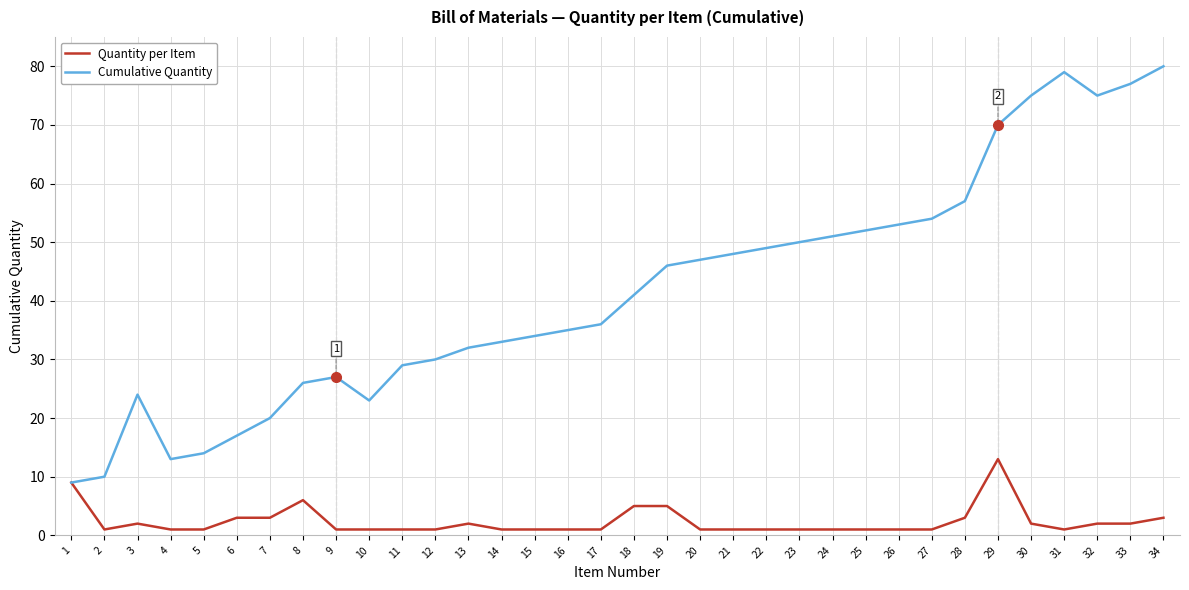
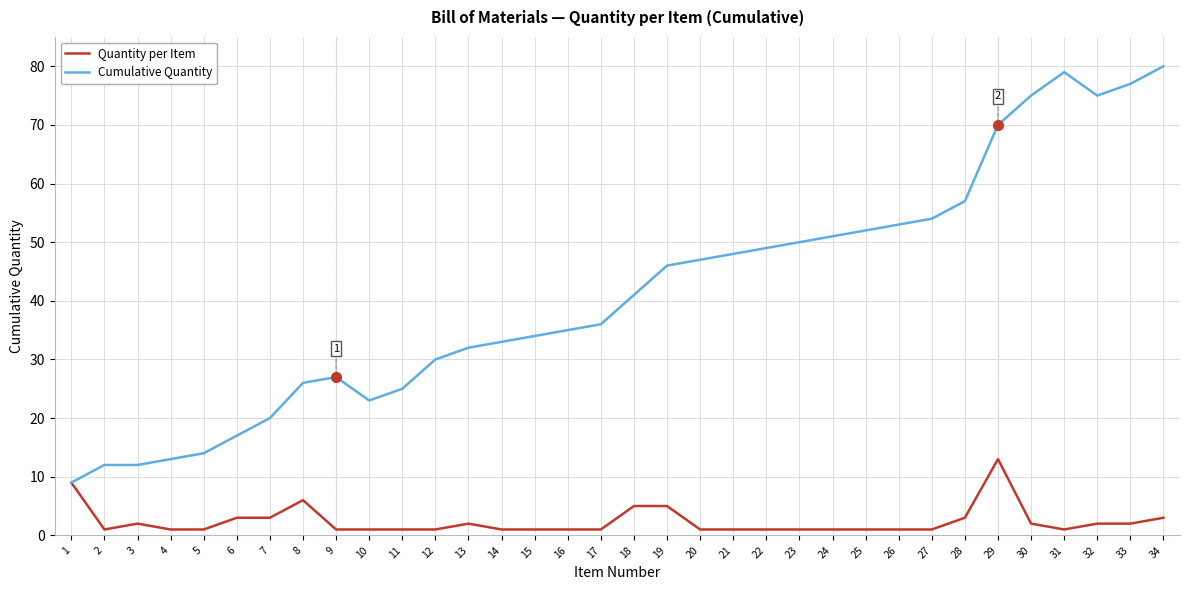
  {
    "Cumulative Quantity": {
-     "2": 10,
-     "3": 24,
+     "2": 12,
+     "3": 12,
      "4": 13,
      "5": 14,
      "6": 17,
      "7": 20,
      "8": 26,
      "10": 23,
-     "11": 29,
+     "11": 25,
      "12": 30,
      "13": 32,
      "14": 33,
      "15": 34,
      "16": 35,
      "17": 36,
      "18": 41,
      "19": 46,
      "20": 47,
      "21": 48,
      "22": 49,
      "23": 50,
      "24": 51,
      "25": 52,
      "26": 53,
      "27": 54,
      "28": 57,
      "30": 75,
      "31": 79,
      "32": 75,
      "33": 77,
      "34": 80
    }
  }
